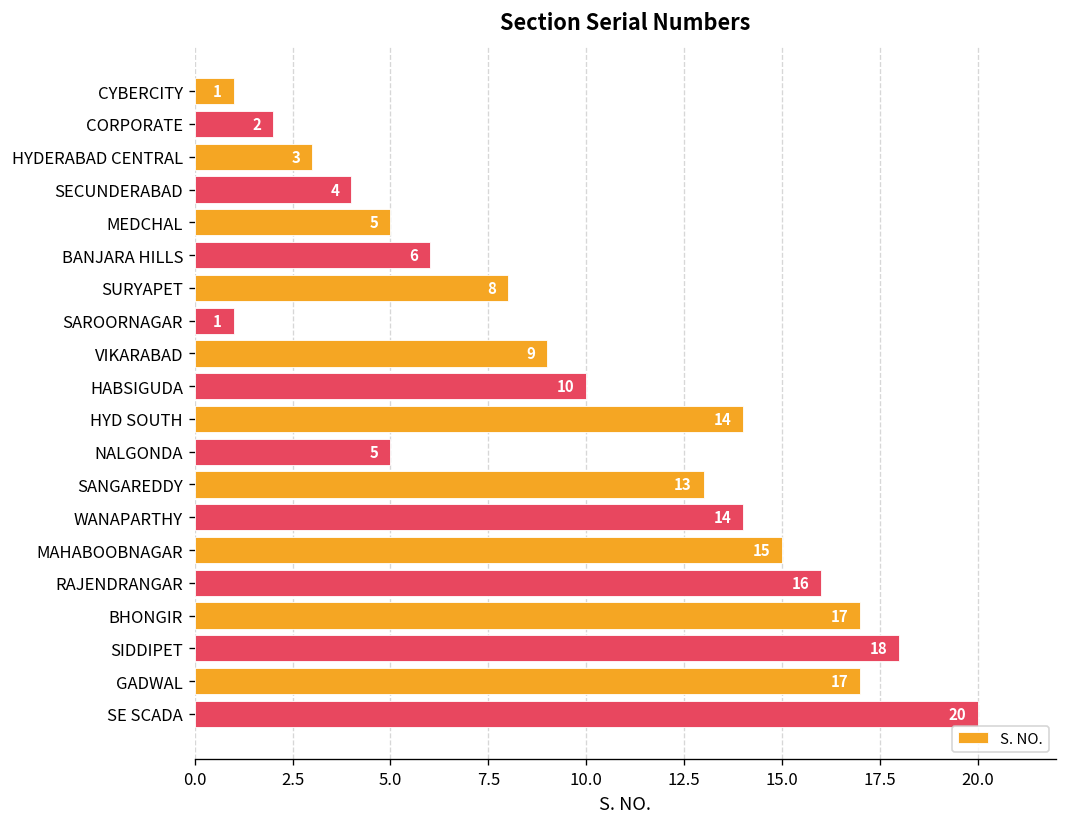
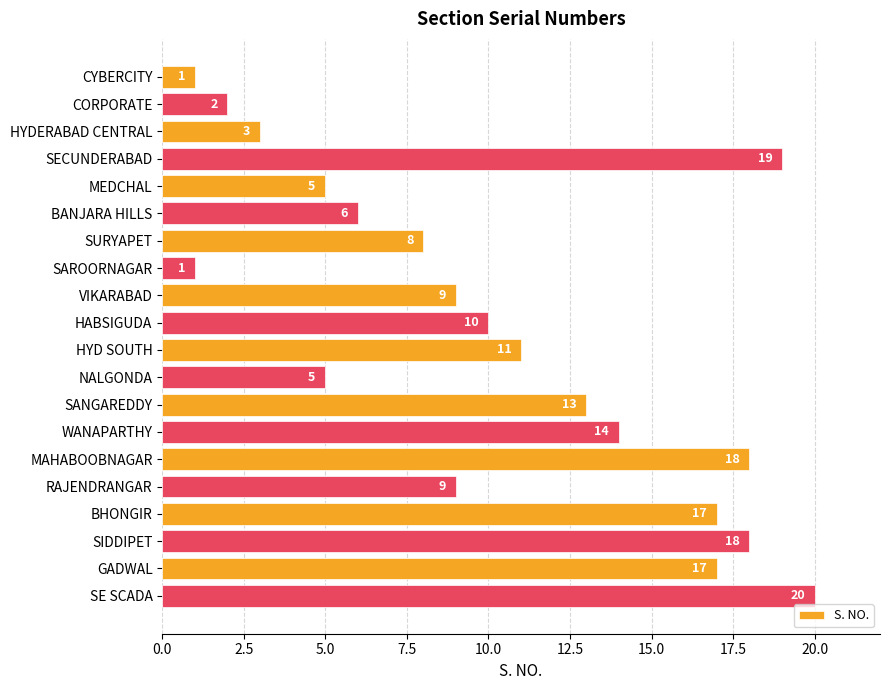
  {
    "CYBERCITY": 1,
    "CORPORATE": 2,
    "HYDERABAD CENTRAL": 3,
-   "SECUNDERABAD": 4,
+   "SECUNDERABAD": 19,
    "MEDCHAL": 5,
    "BANJARA HILLS": 6,
    "SURYAPET": 8,
    "SAROORNAGAR": 1,
    "VIKARABAD": 9,
    "HABSIGUDA": 10,
-   "HYD SOUTH": 14,
+   "HYD SOUTH": 11,
    "NALGONDA": 5,
    "SANGAREDDY": 13,
    "WANAPARTHY": 14,
-   "MAHABOOBNAGAR": 15,
-   "RAJENDRANGAR": 16,
+   "MAHABOOBNAGAR": 18,
+   "RAJENDRANGAR": 9,
    "BHONGIR": 17,
    "SIDDIPET": 18,
    "GADWAL": 17,
    "SE SCADA": 20
  }
